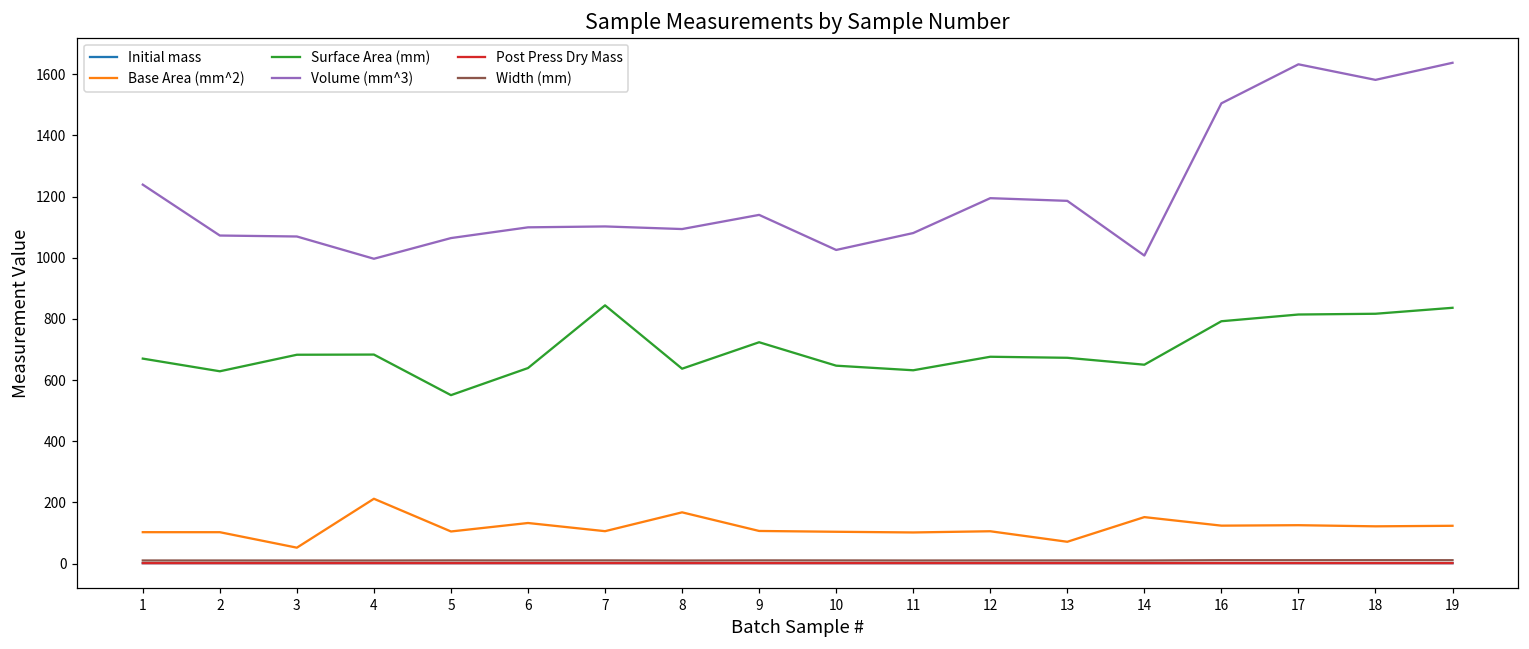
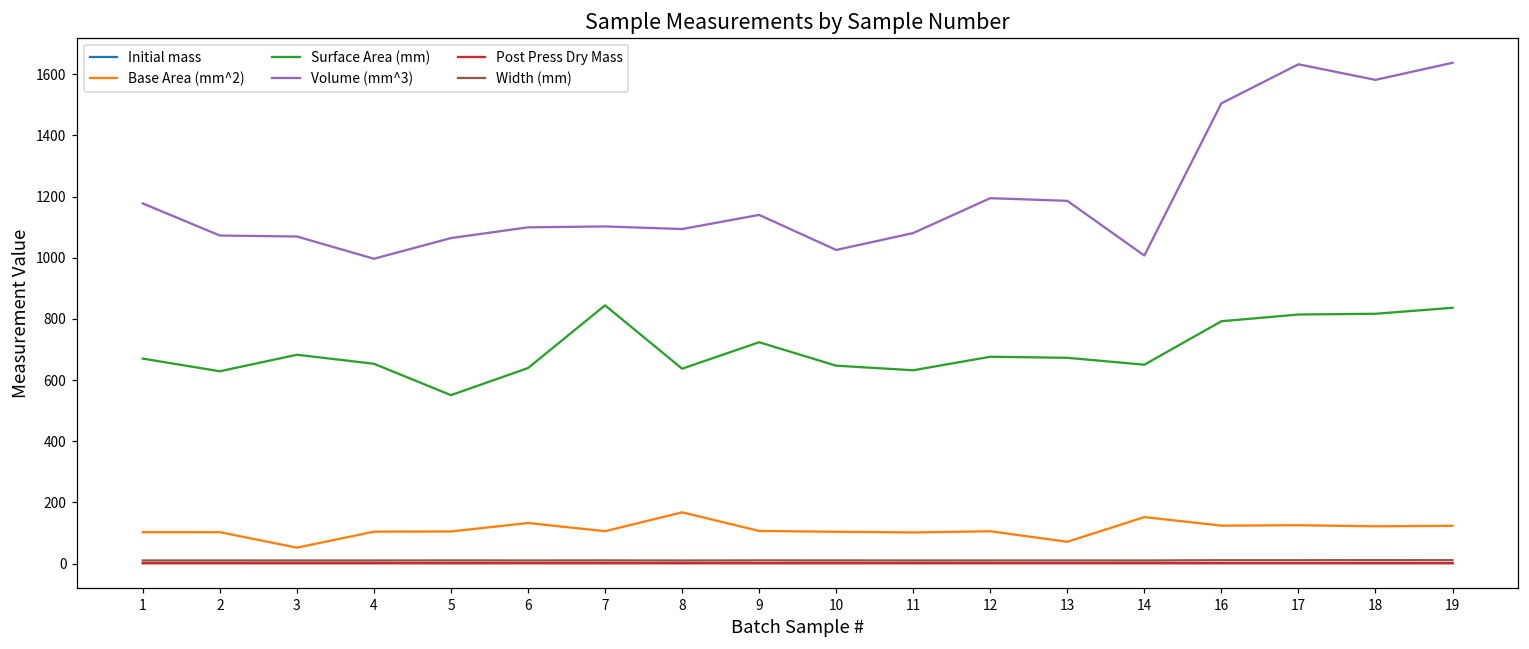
  {
    "Post Press Dry Mass": {
      "9": 0,
      "16": 0,
      "17": 0,
      "18": 0,
      "19": 0
    },
    "Base Area (mm^2)": {
      "1": 100,
      "2": 100,
      "3": 50,
-     "4": 210,
+     "4": 100,
      "5": 110,
      "6": 130,
      "7": 110,
      "8": 170,
      "9": 110,
      "10": 100,
      "11": 100,
      "12": 110,
      "13": 70,
      "14": 150,
      "16": 120,
      "17": 130,
      "18": 120,
      "19": 120
    },
    "Surface Area (mm)": {
      "1": 670,
      "2": 630,
      "3": 680,
-     "4": 680,
+     "4": 650,
      "5": 550,
      "6": 640,
      "7": 840,
      "8": 640,
      "9": 720,
      "10": 650,
      "11": 630,
      "12": 680,
      "13": 670,
      "14": 650,
      "16": 790,
      "17": 810,
      "18": 820,
      "19": 840
    },
    "Volume (mm^3)": {
-     "1": 1240,
+     "1": 1180,
      "2": 1070,
      "3": 1070,
      "4": 1000,
      "5": 1060,
      "6": 1100,
      "7": 1100,
      "8": 1090,
      "9": 1140,
      "10": 1030,
      "11": 1080,
      "12": 1190,
      "13": 1190,
      "14": 1010,
      "16": 1500,
      "17": 1630,
      "18": 1580,
      "19": 1640
    },
    "Width (mm)": {
      "16": 10,
      "17": 10,
      "18": 10,
      "19": 10
    }
  }
